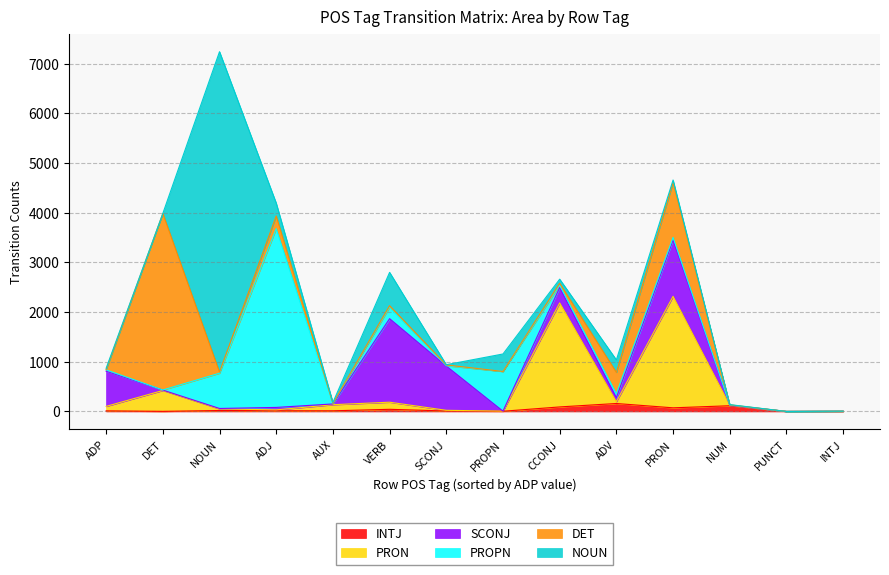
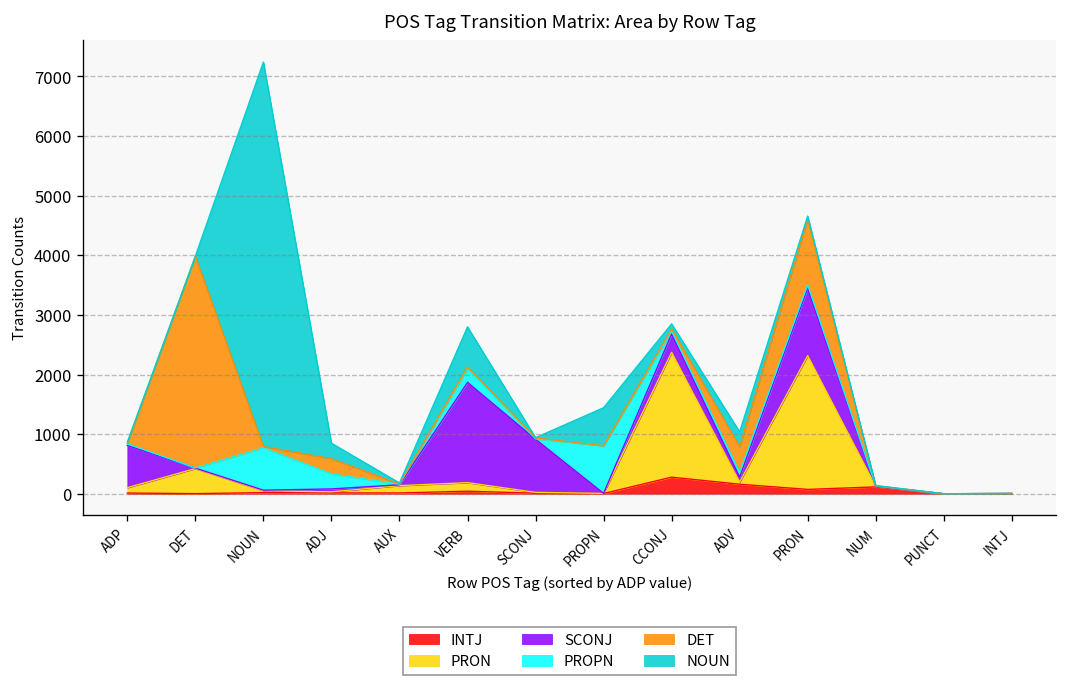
  {
    "INTJ": {
      "ADP": 0,
      "DET": 0,
      "AUX": 0,
      "VERB": 0,
-     "CCONJ": 100,
+     "CCONJ": 300,
      "PRON": 100
    },
    "PRON": {
      "ADP": 100,
      "VERB": 100,
      "CCONJ": 2100,
      "PRON": 2200
    },
    "SCONJ": {
      "VERB": 1700,
      "ADV": 100,
      "PRON": 1100
    },
    "PROPN": {
-     "ADJ": 3600,
+     "ADJ": 300,
      "ADV": 100,
      "PRON": 100
    },
    "DET": {
      "ADJ": 300,
      "ADV": 400
    },
    "NOUN": {
      "NOUN": 6500,
      "ADJ": 300,
      "VERB": 700,
-     "PROPN": 400,
+     "PROPN": 600,
      "CCONJ": 100,
      "ADV": 300
    }
  }
